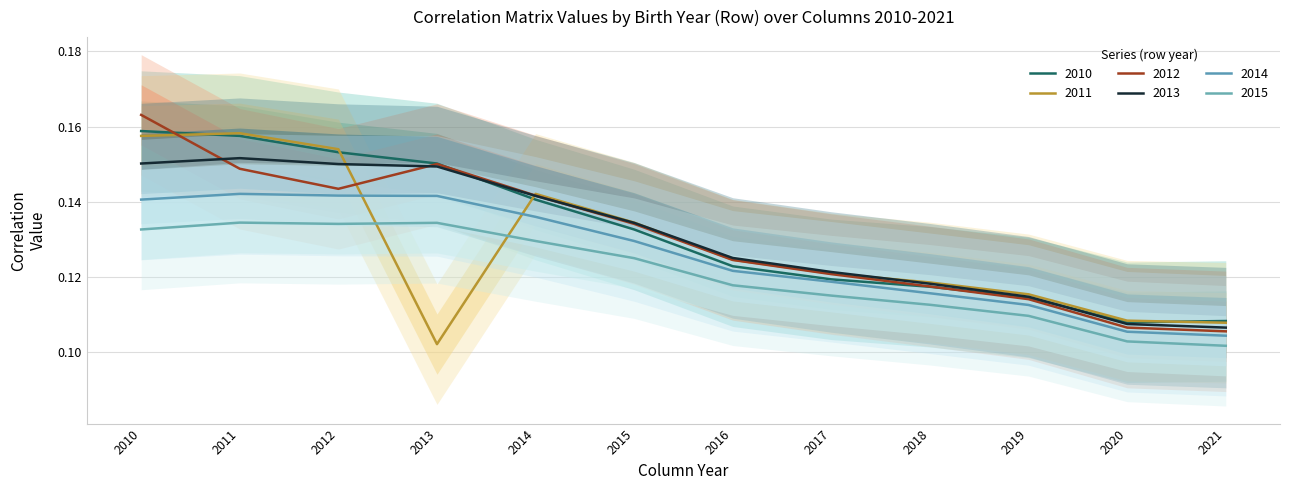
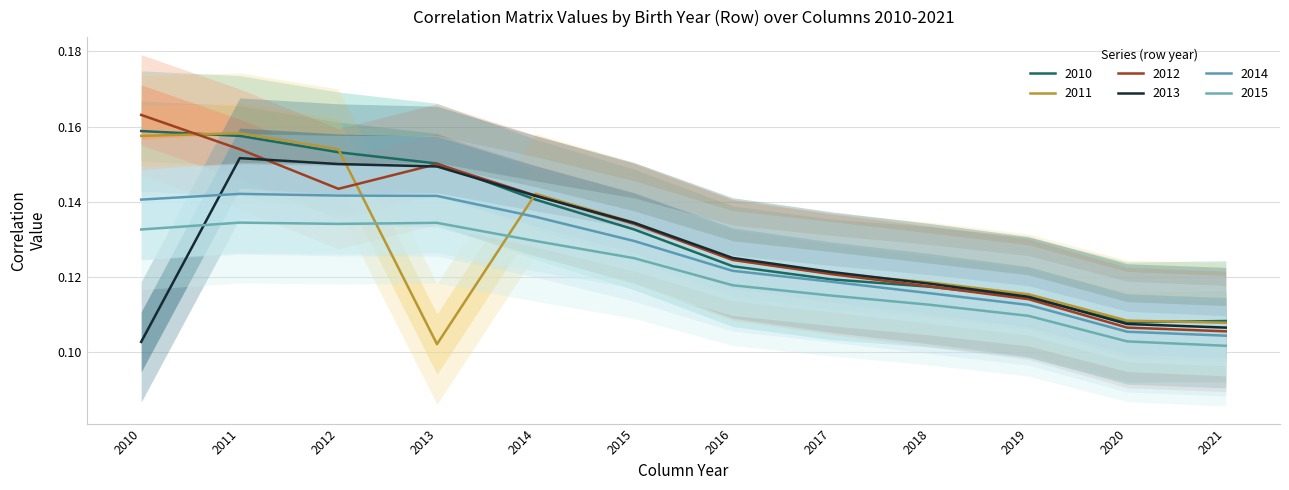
  {
    "2011": {
      "2012": 0.154,
      "2013": 0.102
    },
    "2012": {
      "2010": 0.163,
-     "2011": 0.149,
+     "2011": 0.154,
      "2012": 0.143,
      "2020": 0.107,
      "2021": 0.106
    },
    "2013": {
-     "2010": 0.150,
+     "2010": 0.103,
      "2011": 0.152,
      "2021": 0.107
    }
  }
